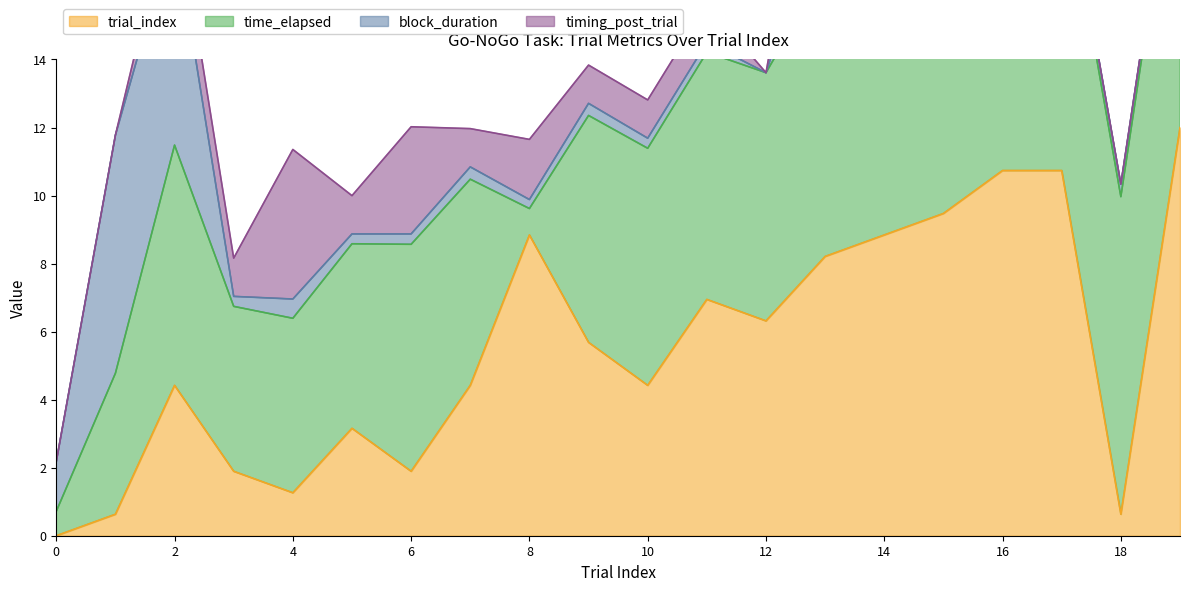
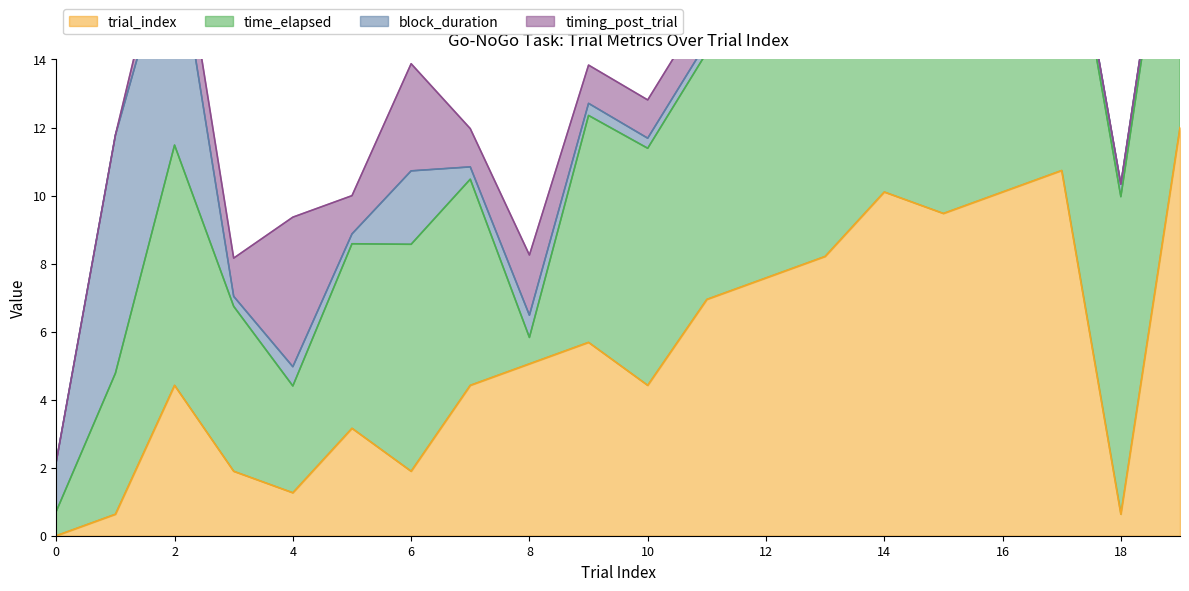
  {
    "trial_index": {
      "0": 0.0,
      "2": 4.4,
      "4": 1.3,
      "6": 1.9,
-     "8": 8.8,
+     "8": 5.1,
      "10": 4.4,
-     "12": 6.3,
-     "14": 8.8,
-     "16": 10.7,
+     "12": 7.6,
+     "14": 10.1,
+     "16": 10.1,
      "18": 0.6
    },
    "time_elapsed": {
      "0": 0.7,
      "2": 7.1,
-     "4": 5.1,
+     "4": 3.1,
      "6": 6.7,
      "8": 0.8,
      "10": 7.0,
      "18": 9.3
    },
    "block_duration": {
      "4": 0.6,
-     "6": 0.3,
-     "8": 0.3,
+     "6": 2.2,
+     "8": 0.7,
      "10": 0.3
    },
    "timing_post_trial": {
      "4": 4.4,
      "6": 3.2,
      "8": 1.8,
      "10": 1.1
    }
  }
